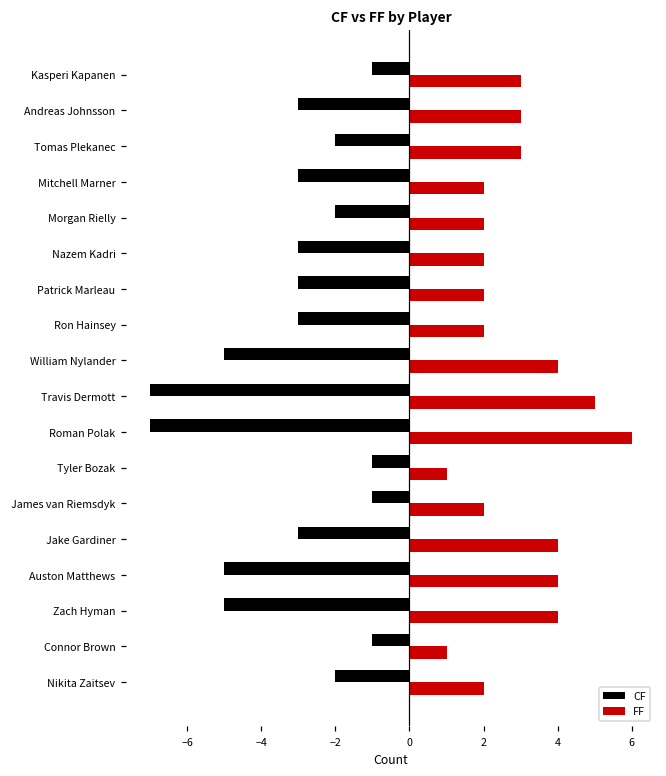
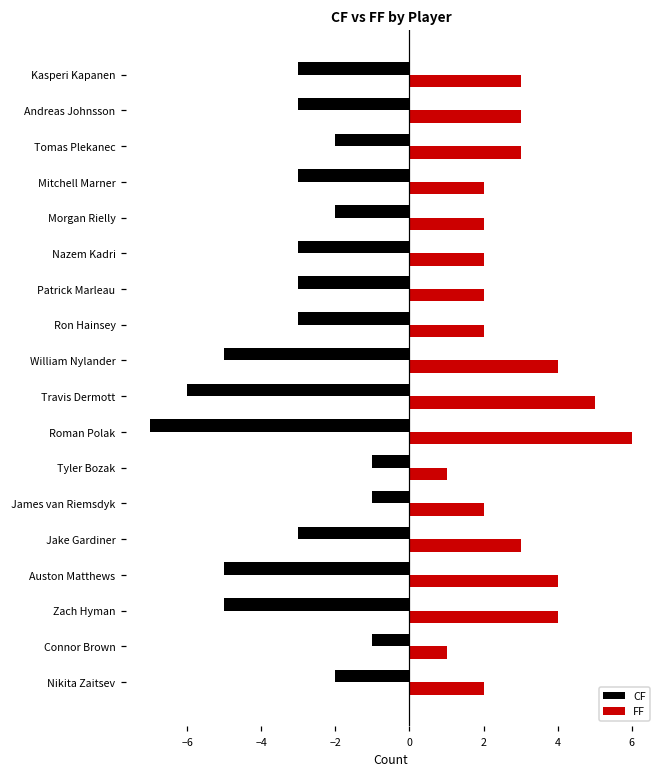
  {
    "CF": {
-     "Kasperi Kapanen": -1.0,
+     "Kasperi Kapanen": -3.0,
      "Andreas Johnsson": -3.0,
      "Tomas Plekanec": -2.0,
      "Mitchell Marner": -3.0,
      "Morgan Rielly": -2.0,
      "Nazem Kadri": -3.0,
      "Patrick Marleau": -3.0,
      "Ron Hainsey": -3.0,
      "William Nylander": -5.0,
-     "Travis Dermott": -7.0,
+     "Travis Dermott": -6.0,
      "Roman Polak": -7.0,
      "Tyler Bozak": -1.0,
      "James van Riemsdyk": -1.0,
      "Jake Gardiner": -3.0,
      "Auston Matthews": -5.0,
      "Zach Hyman": -5.0,
      "Connor Brown": -1.0,
      "Nikita Zaitsev": -2.0
    },
    "FF": {
      "Kasperi Kapanen": 3,
      "Andreas Johnsson": 3,
      "Tomas Plekanec": 3,
      "Mitchell Marner": 2,
      "Morgan Rielly": 2,
      "Nazem Kadri": 2,
      "Patrick Marleau": 2,
      "Ron Hainsey": 2,
      "William Nylander": 4,
      "Travis Dermott": 5,
      "Roman Polak": 6,
      "Tyler Bozak": 1,
      "James van Riemsdyk": 2,
-     "Jake Gardiner": 4,
+     "Jake Gardiner": 3,
      "Auston Matthews": 4,
      "Zach Hyman": 4,
      "Connor Brown": 1,
      "Nikita Zaitsev": 2
    }
  }
